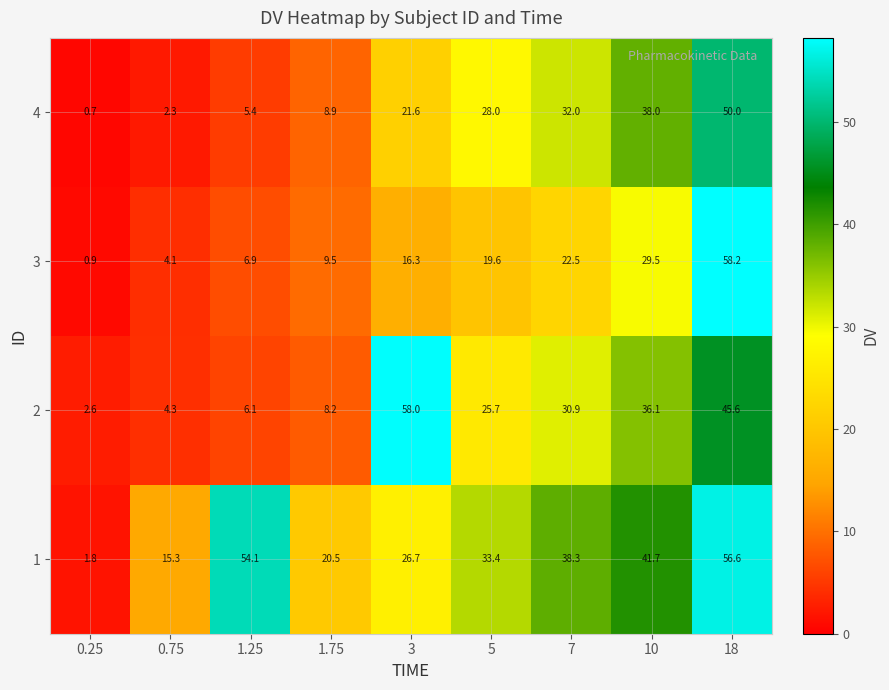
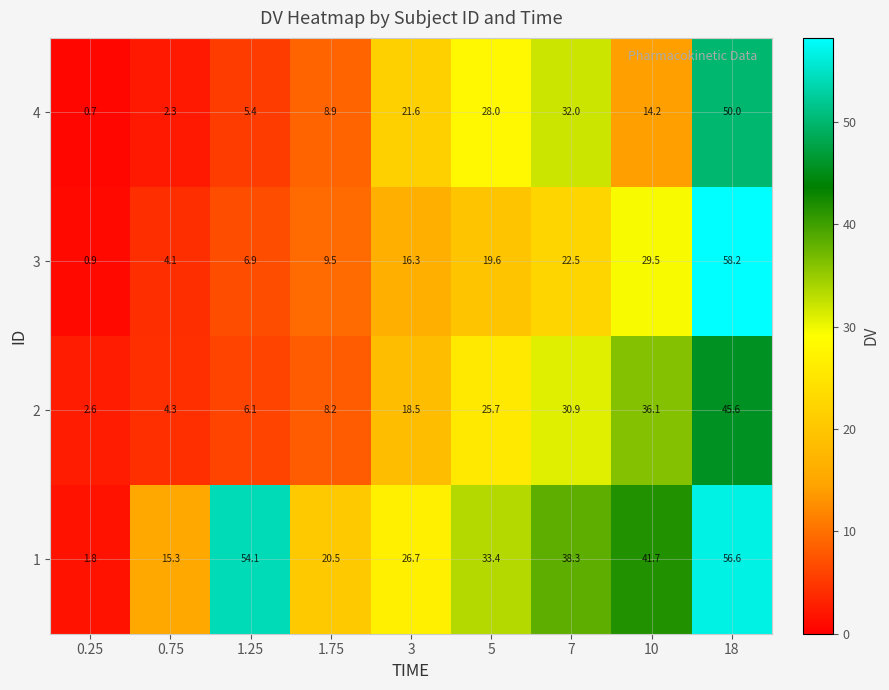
  {
    "4": {
      "0.25": 0.7,
      "0.75": 2.3,
      "1.25": 5.4,
      "1.75": 8.9,
      "3": 21.6,
      "5": 28.0,
      "7": 32.0,
-     "10": 38.0
+     "10": 14.2
    },
    "3": {
      "0.25": 0.9,
      "0.75": 4.1,
      "1.25": 6.9,
      "1.75": 9.5,
      "3": 16.3,
      "5": 19.6,
      "7": 22.5,
      "10": 29.5,
      "18": 58.2
    },
    "2": {
      "0.25": 2.6,
      "0.75": 4.3,
      "1.25": 6.1,
      "1.75": 8.2,
-     "3": 58.0,
+     "3": 18.5,
      "5": 25.7,
      "7": 30.9,
      "10": 36.1,
      "18": 45.6
    },
    "1": {
      "0.25": 1.8,
      "0.75": 15.3,
      "1.25": 54.1,
      "1.75": 20.5,
      "3": 26.7,
      "5": 33.4,
      "7": 38.3,
      "10": 41.7,
      "18": 56.6
    }
  }
